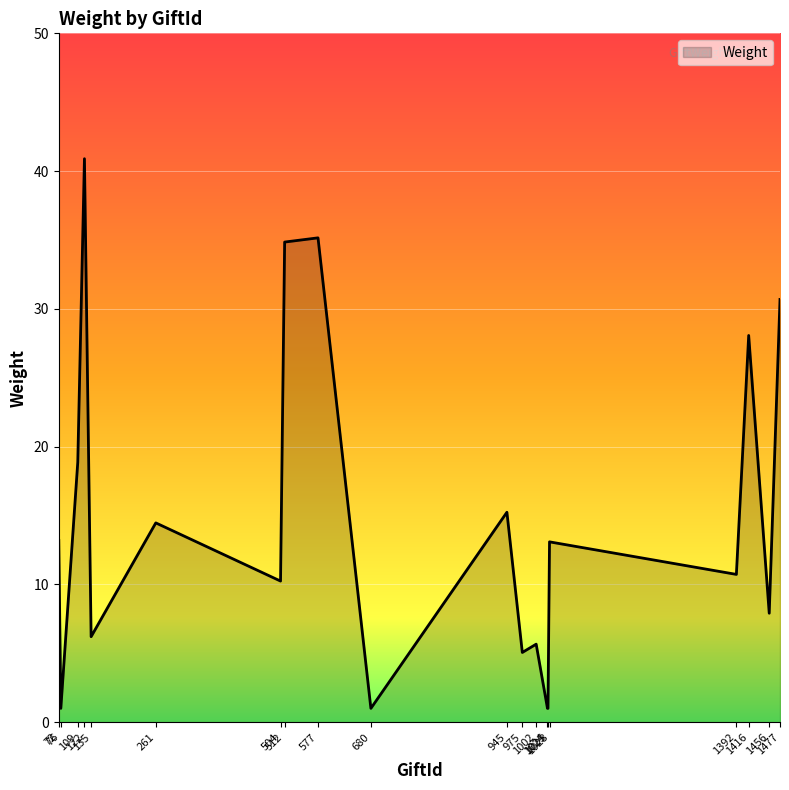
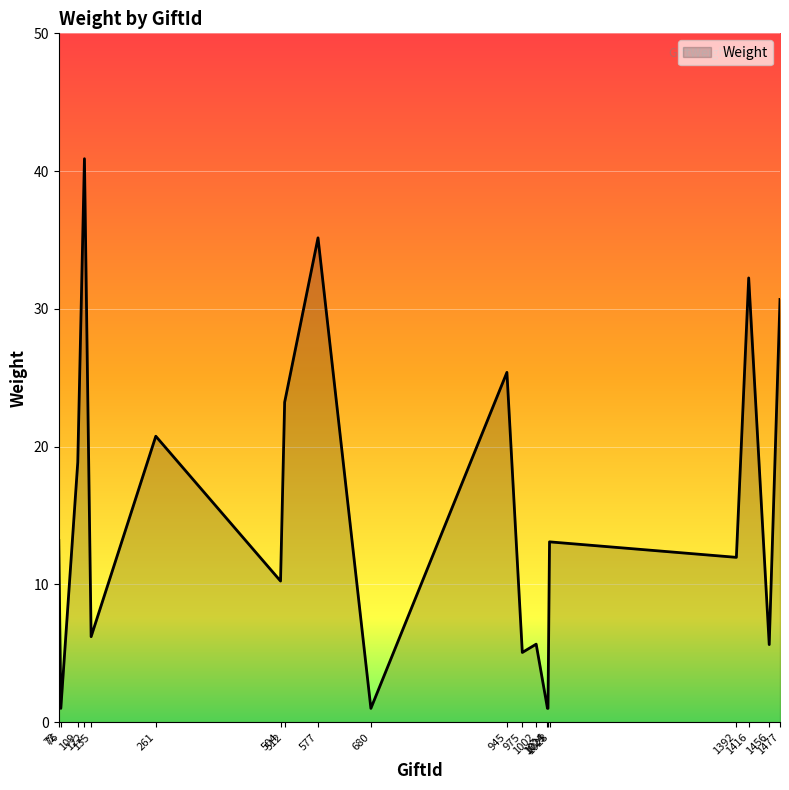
  {
    "72": 13.2,
    "76": 1.0,
    "109": 18.9,
    "122": 40.9,
    "135": 6.2,
-   "261": 14.5,
+   "261": 20.8,
    "504": 10.2,
-   "512": 34.8,
+   "512": 23.2,
    "577": 35.2,
    "680": 1.0,
-   "945": 15.2,
+   "945": 25.4,
    "975": 5.1,
    "1002": 5.7,
    "1024": 1.0,
    "1025": 1.0,
    "1028": 13.1,
-   "1392": 10.7,
-   "1416": 28.1,
-   "1456": 7.9,
+   "1392": 12.0,
+   "1416": 32.2,
+   "1456": 5.6,
    "1477": 30.7
  }
